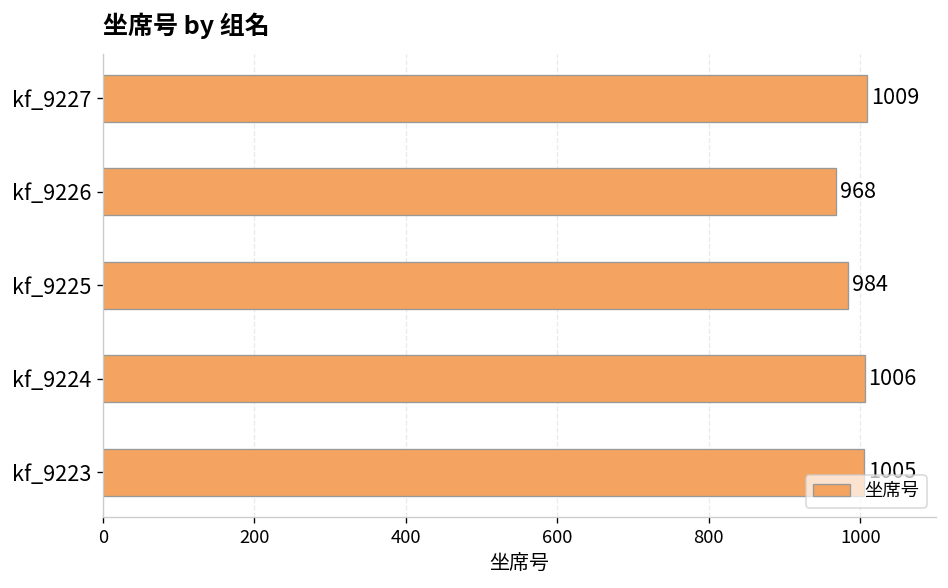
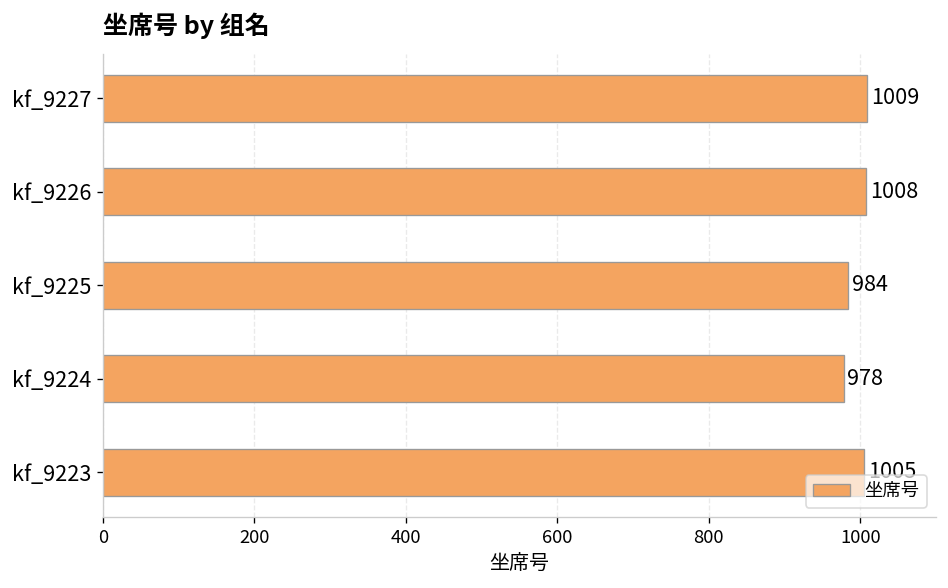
  {
    "kf_9227": 1009,
-   "kf_9226": 968,
+   "kf_9226": 1008,
    "kf_9225": 984,
-   "kf_9224": 1006
+   "kf_9224": 978
  }
